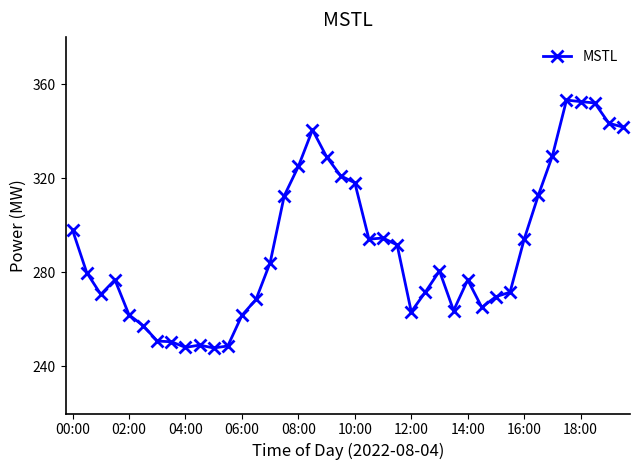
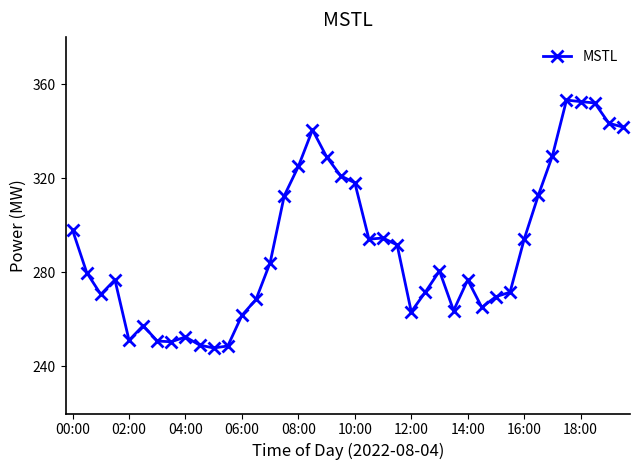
  {
    "00:00": 298,
-   "02:00": 262,
-   "04:00": 248,
+   "02:00": 251,
+   "04:00": 253,
    "06:00": 262,
    "08:00": 325,
    "10:00": 318,
    "12:00": 263,
    "14:00": 277,
    "16:00": 294,
    "18:00": 353
  }
